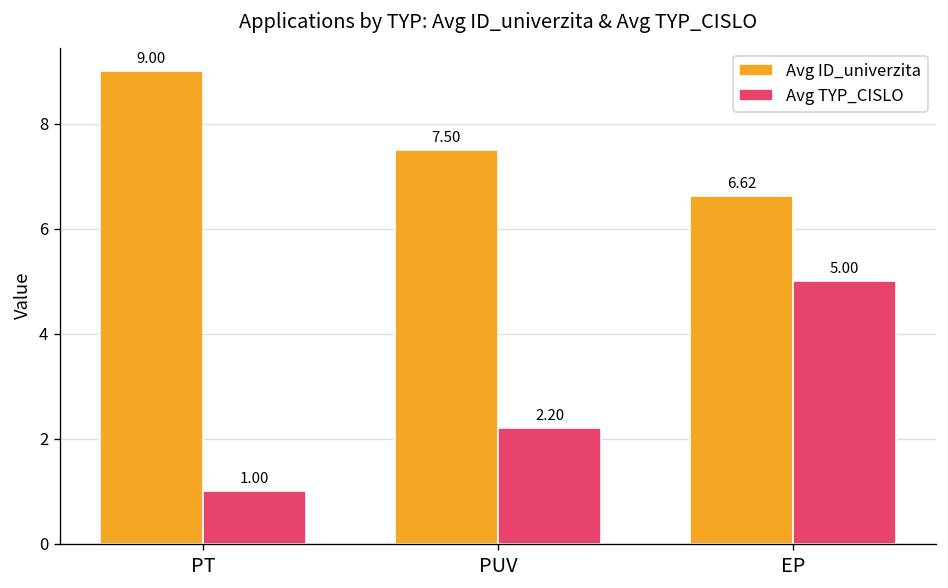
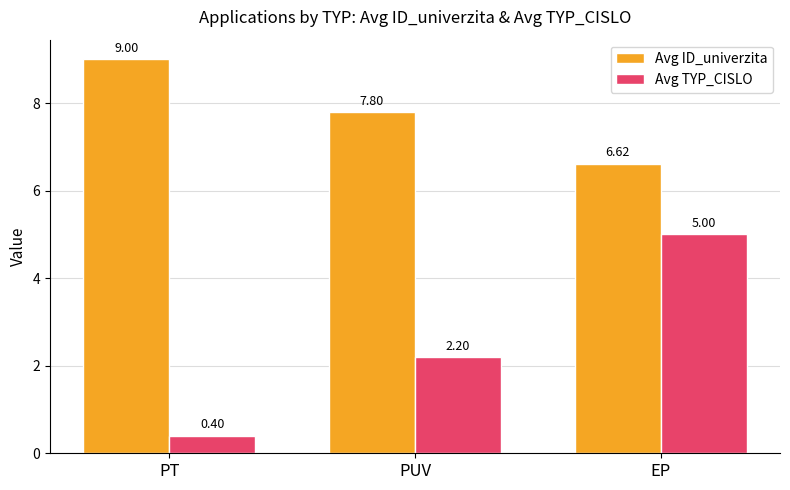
  {
    "Avg ID_univerzita": {
      "PT": 9.00,
-     "PUV": 7.50,
+     "PUV": 7.80,
      "EP": 6.62
    },
    "Avg TYP_CISLO": {
-     "PT": 1.00,
+     "PT": 0.40,
      "PUV": 2.20,
      "EP": 5.00
    }
  }
